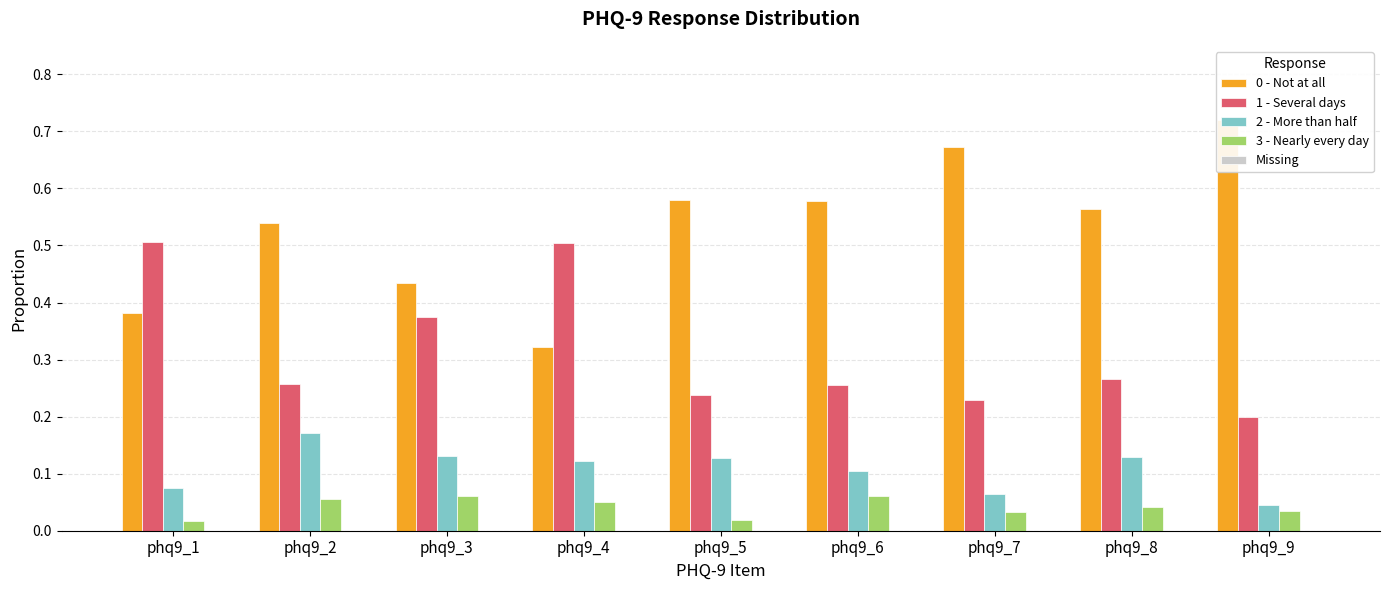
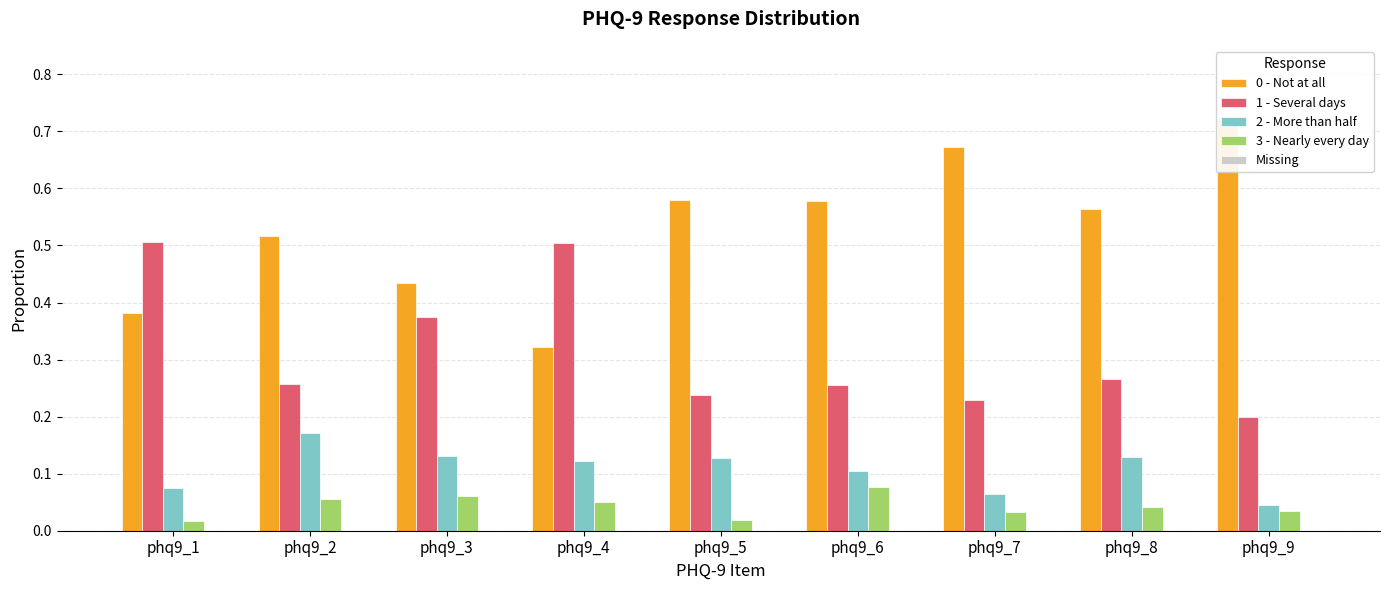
  {
    "0 - Not at all": {
      "phq9_1": 0.38,
-     "phq9_2": 0.54,
+     "phq9_2": 0.52,
      "phq9_3": 0.43,
      "phq9_4": 0.32,
      "phq9_5": 0.58,
      "phq9_6": 0.58,
      "phq9_7": 0.67,
      "phq9_8": 0.56
    },
    "1 - Several days": {
      "phq9_1": 0.51,
      "phq9_2": 0.26,
      "phq9_3": 0.37,
      "phq9_4": 0.51,
      "phq9_5": 0.24,
      "phq9_6": 0.26,
      "phq9_7": 0.23,
      "phq9_8": 0.27,
      "phq9_9": 0.20
    },
    "2 - More than half": {
      "phq9_1": 0.07,
      "phq9_2": 0.17,
      "phq9_3": 0.13,
      "phq9_4": 0.12,
      "phq9_5": 0.13,
      "phq9_6": 0.11,
      "phq9_7": 0.07,
      "phq9_8": 0.13,
      "phq9_9": 0.04
    },
    "3 - Nearly every day": {
      "phq9_1": 0.02,
      "phq9_2": 0.06,
      "phq9_3": 0.06,
      "phq9_4": 0.05,
      "phq9_5": 0.02,
-     "phq9_6": 0.06,
+     "phq9_6": 0.08,
      "phq9_7": 0.03,
      "phq9_8": 0.04,
      "phq9_9": 0.03
    },
    "Missing": {
      "phq9_1": 0.00,
      "phq9_2": 0.00,
      "phq9_3": 0.00,
      "phq9_4": 0.00,
      "phq9_5": 0.00,
      "phq9_6": 0.00,
      "phq9_7": 0.00,
      "phq9_8": 0.00,
      "phq9_9": 0.00
    }
  }
